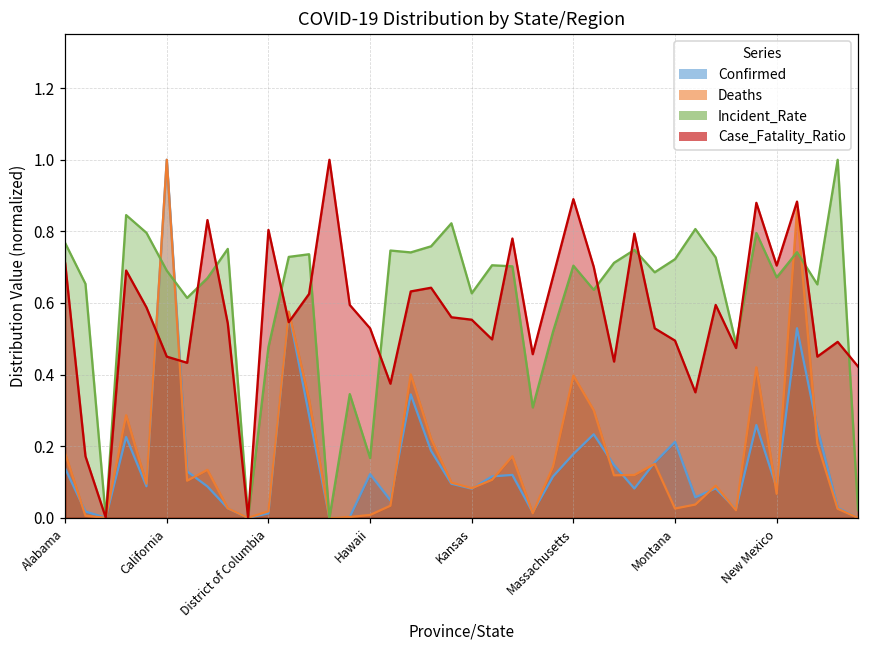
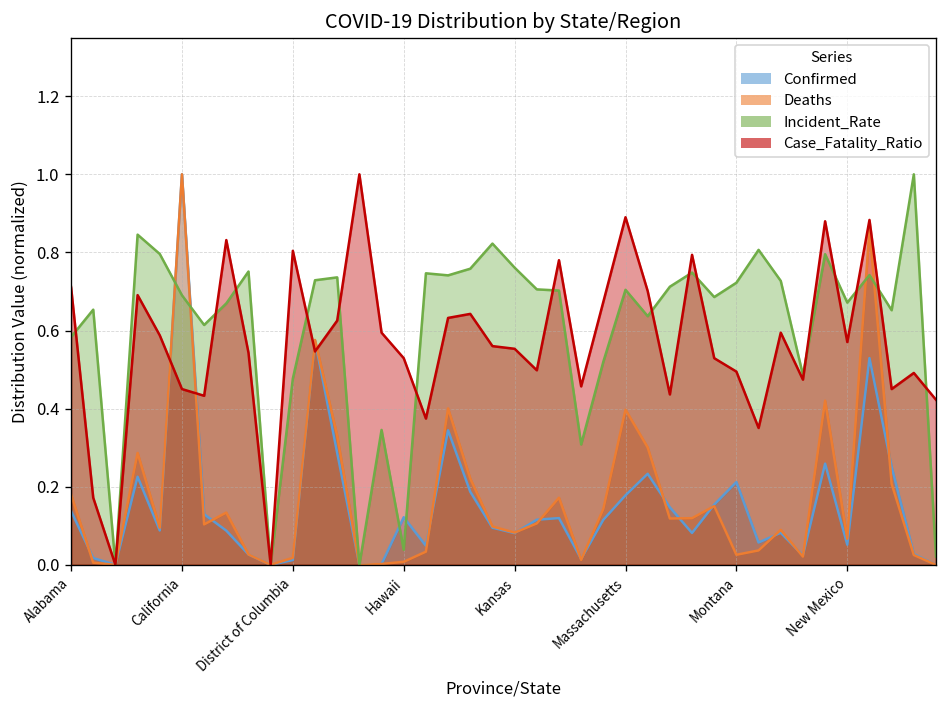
  {
    "Confirmed": {
      "Alabama": 0.14,
      "Hawaii": 0.12,
      "Massachusetts": 0.18,
      "Montana": 0.21,
-     "New Mexico": 0.08
+     "New Mexico": 0.05
    },
    "Deaths": {
      "Alabama": 0.18,
      "Hawaii": 0.01,
      "Massachusetts": 0.40,
      "Montana": 0.03,
      "New Mexico": 0.07
    },
    "Incident_Rate": {
-     "Alabama": 0.77,
+     "Alabama": 0.58,
      "California": 0.69,
      "District of Columbia": 0.48,
-     "Hawaii": 0.17,
-     "Kansas": 0.63,
+     "Hawaii": 0.04,
+     "Kansas": 0.76,
      "Massachusetts": 0.70,
      "Montana": 0.72,
      "New Mexico": 0.67
    },
    "Case_Fatality_Ratio": {
      "Alabama": 0.71,
      "California": 0.45,
      "District of Columbia": 0.80,
      "Hawaii": 0.53,
      "Kansas": 0.55,
      "Massachusetts": 0.89,
      "Montana": 0.49,
-     "New Mexico": 0.70
+     "New Mexico": 0.57
    }
  }
